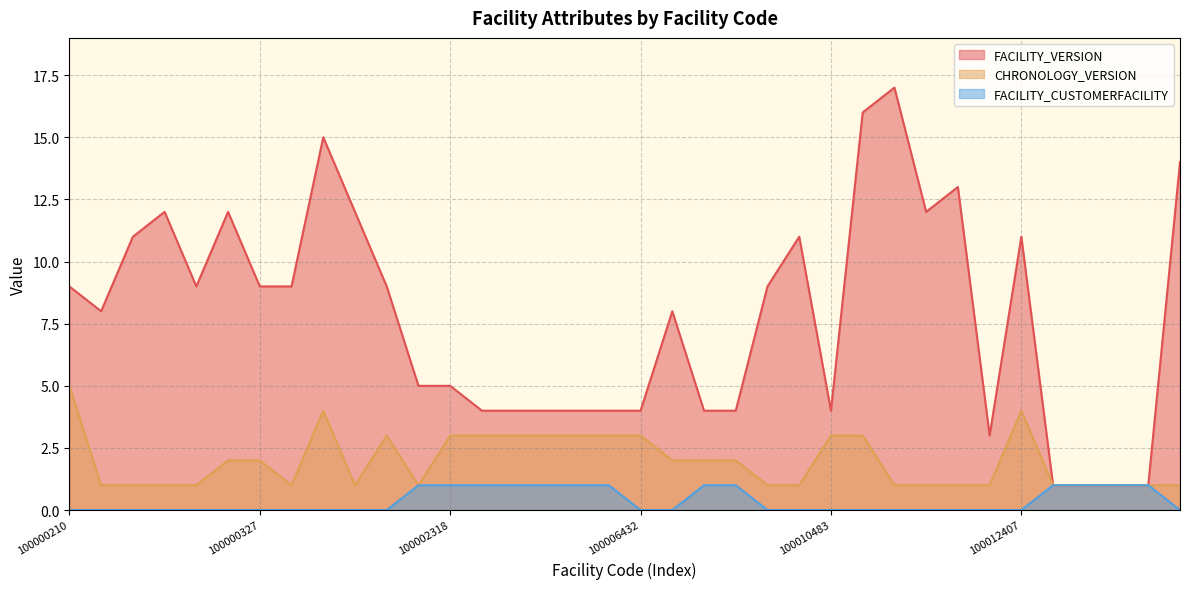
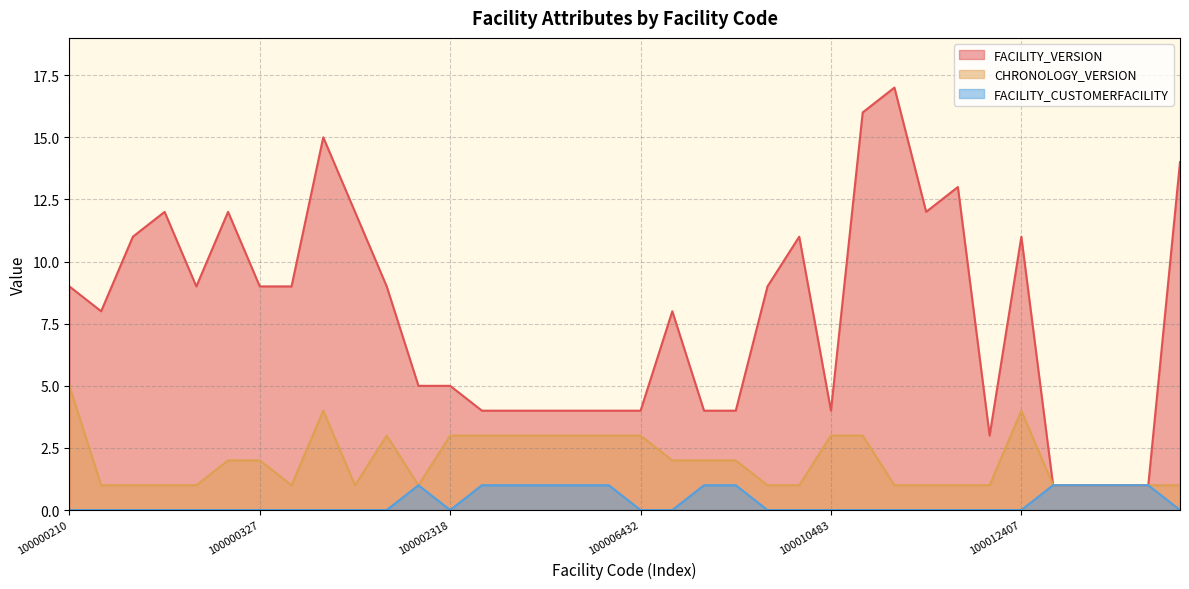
  {
    "FACILITY_CUSTOMERFACILITY": {
      "100000210": 0,
      "100000327": 0,
-     "100002318": 1,
+     "100002318": 0,
      "100006432": 0,
      "100010483": 0,
      "100012407": 0
    }
  }
